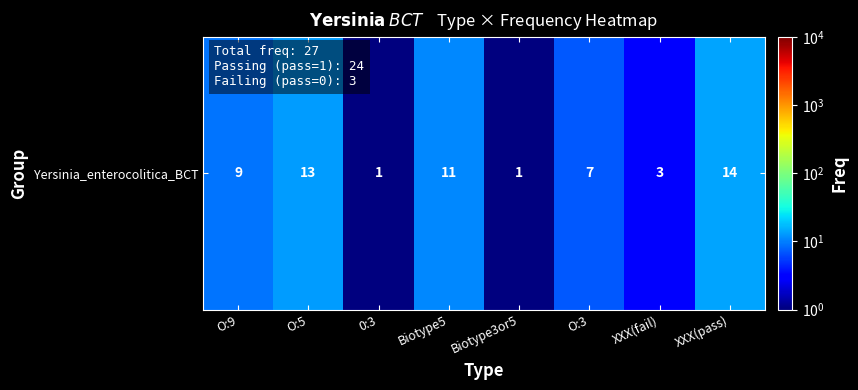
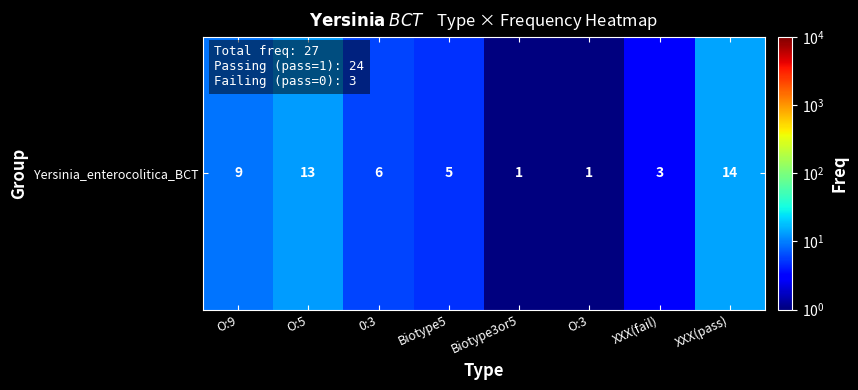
  {
    "Yersinia_enterocolitica_BCT": {
      "O:9": 9,
      "O:5": 13,
-     "0:3": 1,
-     "Biotype5": 11,
+     "0:3": 6,
+     "Biotype5": 5,
      "Biotype3or5": 1,
-     "O:3": 7,
+     "O:3": 1,
      "XXX(fail)": 3,
      "XXX(pass)": 14
    }
  }
